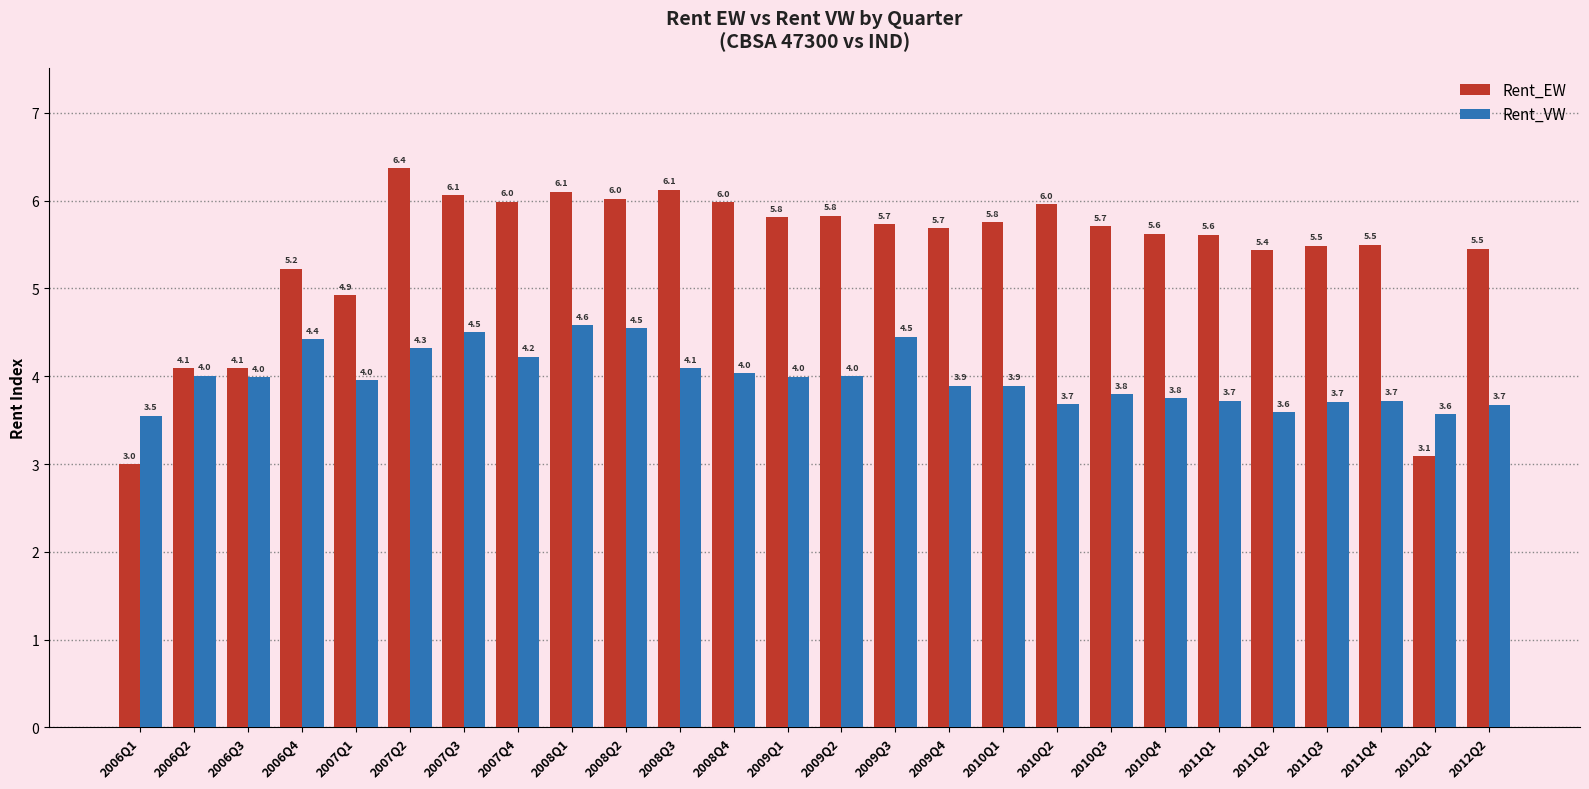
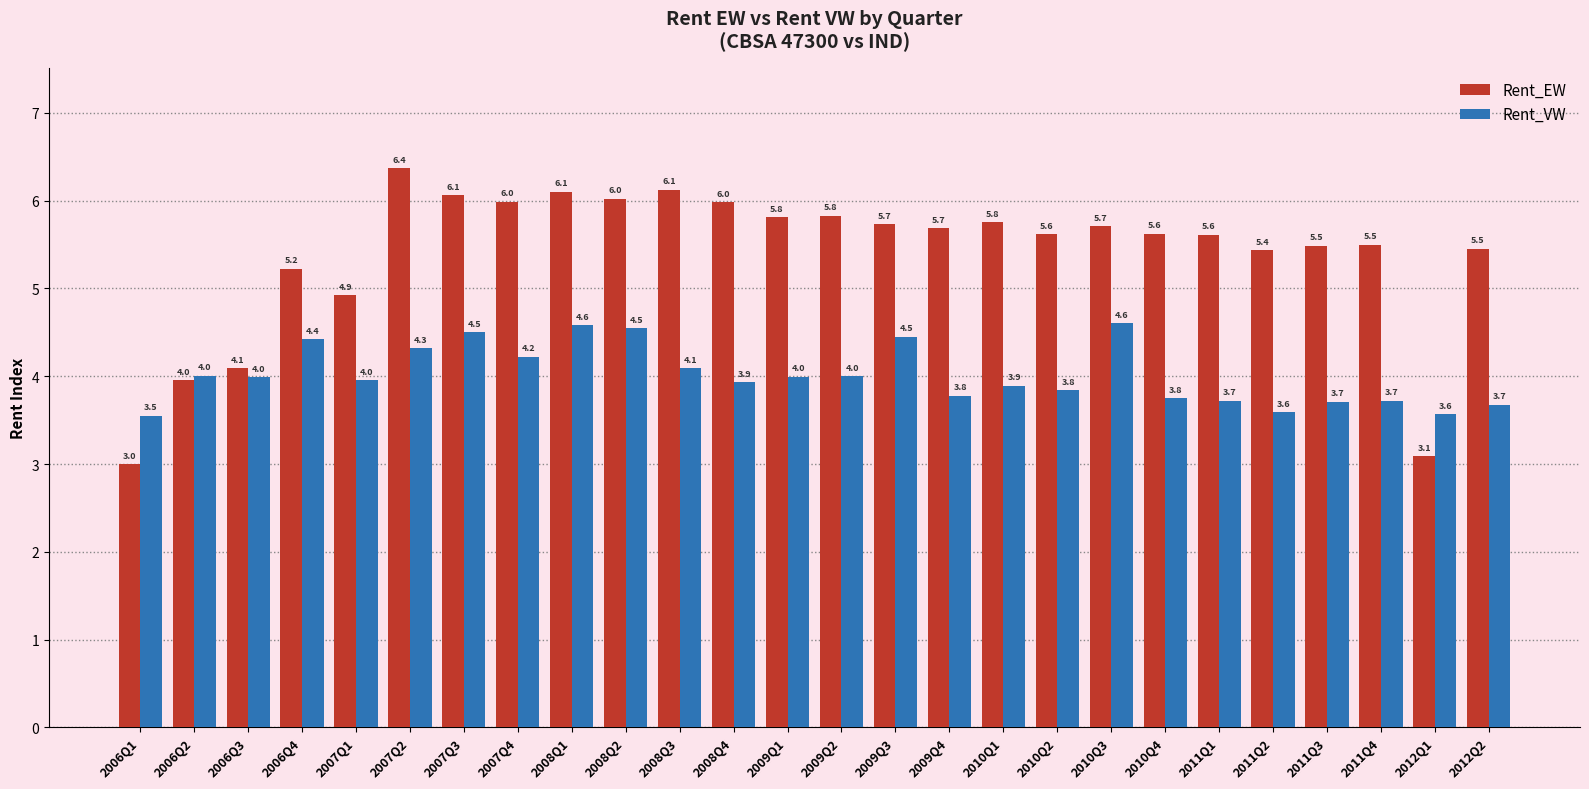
  {
    "Rent_EW": {
      "2006Q1": 3.0,
-     "2006Q2": 4.1,
+     "2006Q2": 4.0,
      "2006Q3": 4.1,
      "2006Q4": 5.2,
      "2007Q1": 4.9,
      "2007Q2": 6.4,
      "2007Q3": 6.1,
      "2007Q4": 6.0,
      "2008Q1": 6.1,
      "2008Q2": 6.0,
      "2008Q3": 6.1,
      "2008Q4": 6.0,
      "2009Q1": 5.8,
      "2009Q2": 5.8,
      "2009Q3": 5.7,
      "2009Q4": 5.7,
      "2010Q1": 5.8,
-     "2010Q2": 6.0,
+     "2010Q2": 5.6,
      "2010Q3": 5.7,
      "2010Q4": 5.6,
      "2011Q1": 5.6,
      "2011Q2": 5.4,
      "2011Q3": 5.5,
      "2011Q4": 5.5,
      "2012Q1": 3.1,
      "2012Q2": 5.5
    },
    "Rent_VW": {
      "2006Q1": 3.5,
      "2006Q2": 4.0,
      "2006Q3": 4.0,
      "2006Q4": 4.4,
      "2007Q1": 4.0,
      "2007Q2": 4.3,
      "2007Q3": 4.5,
      "2007Q4": 4.2,
      "2008Q1": 4.6,
      "2008Q2": 4.5,
      "2008Q3": 4.1,
-     "2008Q4": 4.0,
+     "2008Q4": 3.9,
      "2009Q1": 4.0,
      "2009Q2": 4.0,
      "2009Q3": 4.5,
-     "2009Q4": 3.9,
+     "2009Q4": 3.8,
      "2010Q1": 3.9,
-     "2010Q2": 3.7,
-     "2010Q3": 3.8,
+     "2010Q2": 3.8,
+     "2010Q3": 4.6,
      "2010Q4": 3.8,
      "2011Q1": 3.7,
      "2011Q2": 3.6,
      "2011Q3": 3.7,
      "2011Q4": 3.7,
      "2012Q1": 3.6,
      "2012Q2": 3.7
    }
  }
